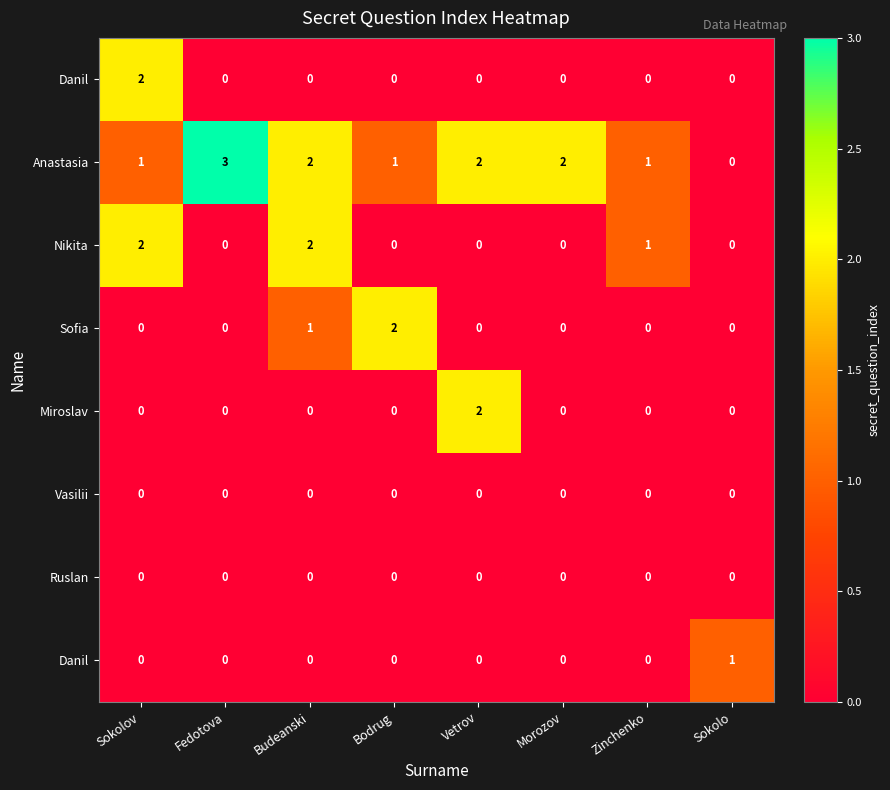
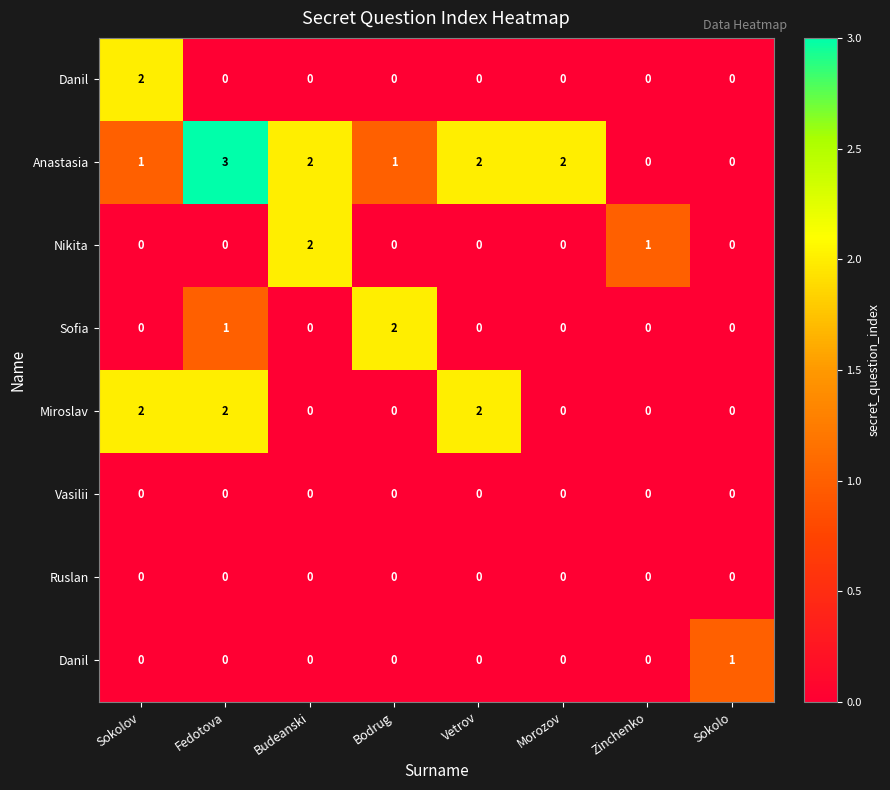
  {
    "Anastasia": {
      "Sokolov": 1,
      "Fedotova": 3,
      "Budeanski": 2,
      "Bodrug": 1,
      "Vetrov": 2,
      "Morozov": 2,
-     "Zinchenko": 1,
+     "Zinchenko": 0,
      "Sokolo": 0
    },
    "Nikita": {
-     "Sokolov": 2,
+     "Sokolov": 0,
      "Fedotova": 0,
      "Budeanski": 2,
      "Bodrug": 0,
      "Vetrov": 0,
      "Morozov": 0,
      "Zinchenko": 1,
      "Sokolo": 0
    },
    "Sofia": {
      "Sokolov": 0,
-     "Fedotova": 0,
-     "Budeanski": 1,
+     "Fedotova": 1,
+     "Budeanski": 0,
      "Bodrug": 2,
      "Vetrov": 0,
      "Morozov": 0,
      "Zinchenko": 0,
      "Sokolo": 0
    },
    "Miroslav": {
-     "Sokolov": 0,
-     "Fedotova": 0,
+     "Sokolov": 2,
+     "Fedotova": 2,
      "Budeanski": 0,
      "Bodrug": 0,
      "Vetrov": 2,
      "Morozov": 0,
      "Zinchenko": 0,
      "Sokolo": 0
    },
    "Vasilii": {
      "Sokolov": 0,
      "Fedotova": 0,
      "Budeanski": 0,
      "Bodrug": 0,
      "Vetrov": 0,
      "Morozov": 0,
      "Zinchenko": 0,
      "Sokolo": 0
    },
    "Ruslan": {
      "Sokolov": 0,
      "Fedotova": 0,
      "Budeanski": 0,
      "Bodrug": 0,
      "Vetrov": 0,
      "Morozov": 0,
      "Zinchenko": 0,
      "Sokolo": 0
    }
  }
